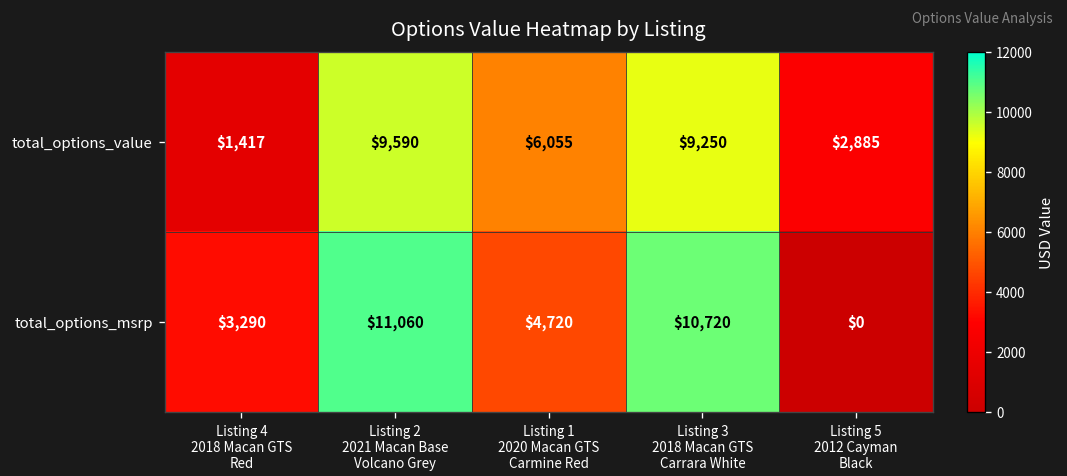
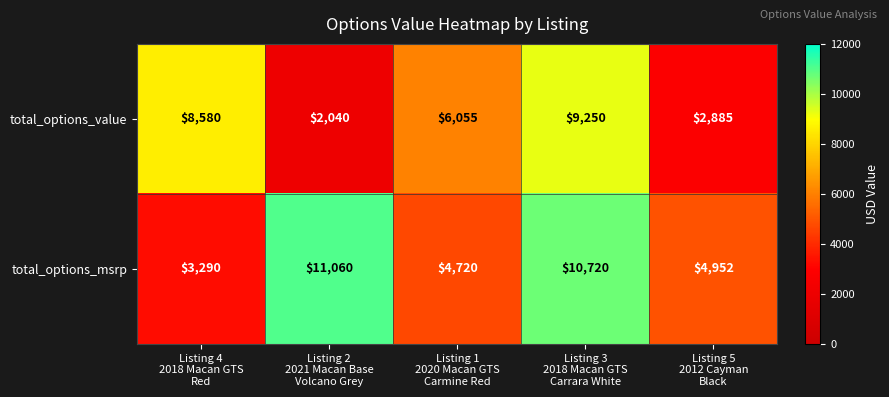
  {
    "total_options_value": {
-     "Listing 4 2018 Macan GTS Red": "$1,417",
-     "Listing 2 2021 Macan Base Volcano Grey": "$9,590",
+     "Listing 4 2018 Macan GTS Red": "$8,580",
+     "Listing 2 2021 Macan Base Volcano Grey": "$2,040",
      "Listing 1 2020 Macan GTS Carmine Red": "$6,055",
      "Listing 3 2018 Macan GTS Carrara White": "$9,250",
      "Listing 5 2012 Cayman Black": "$2,885"
    },
    "total_options_msrp": {
      "Listing 4 2018 Macan GTS Red": "$3,290",
      "Listing 2 2021 Macan Base Volcano Grey": "$11,060",
      "Listing 1 2020 Macan GTS Carmine Red": "$4,720",
      "Listing 3 2018 Macan GTS Carrara White": "$10,720",
-     "Listing 5 2012 Cayman Black": "$0"
+     "Listing 5 2012 Cayman Black": "$4,952"
    }
  }
